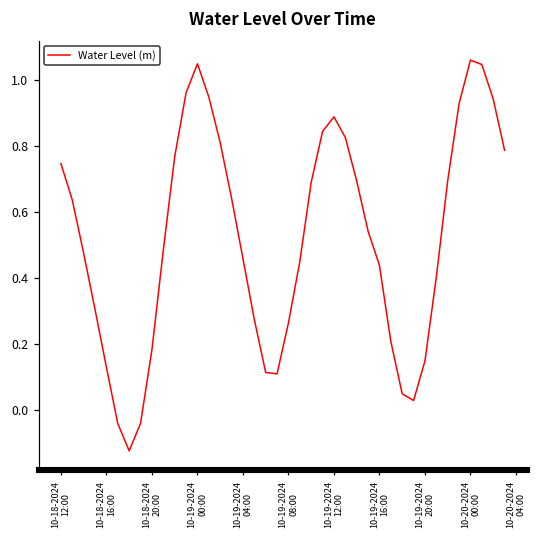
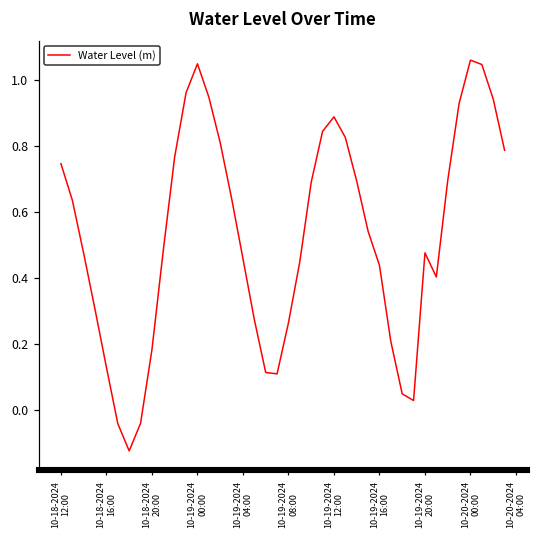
  {
    "10-18-2024 12:00": 0.75,
    "10-18-2024 16:00": 0.13,
    "10-18-2024 20:00": 0.18,
    "10-19-2024 00:00": 1.05,
    "10-19-2024 04:00": 0.46,
    "10-19-2024 08:00": 0.26,
    "10-19-2024 12:00": 0.89,
    "10-19-2024 16:00": 0.44,
-   "10-19-2024 20:00": 0.15,
+   "10-19-2024 20:00": 0.48,
    "10-20-2024 00:00": 1.06
  }
